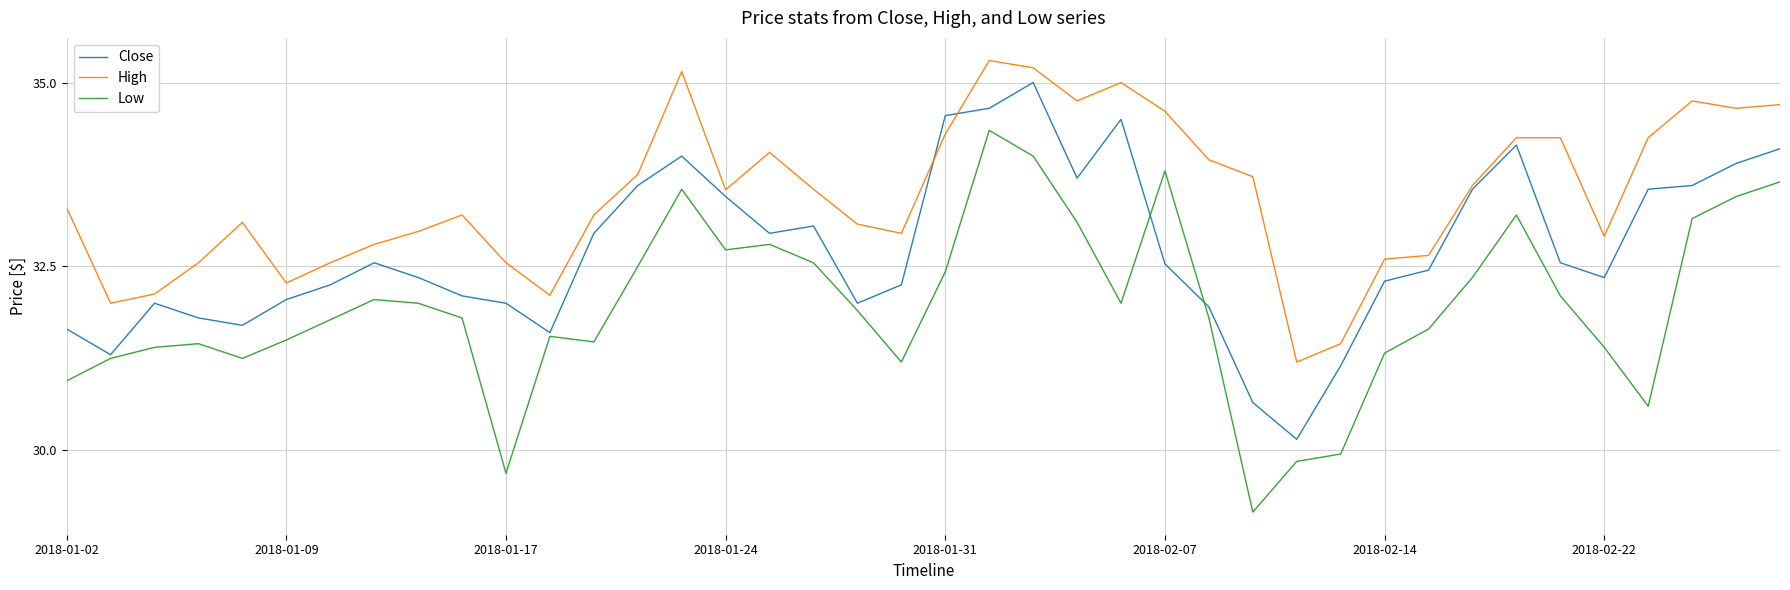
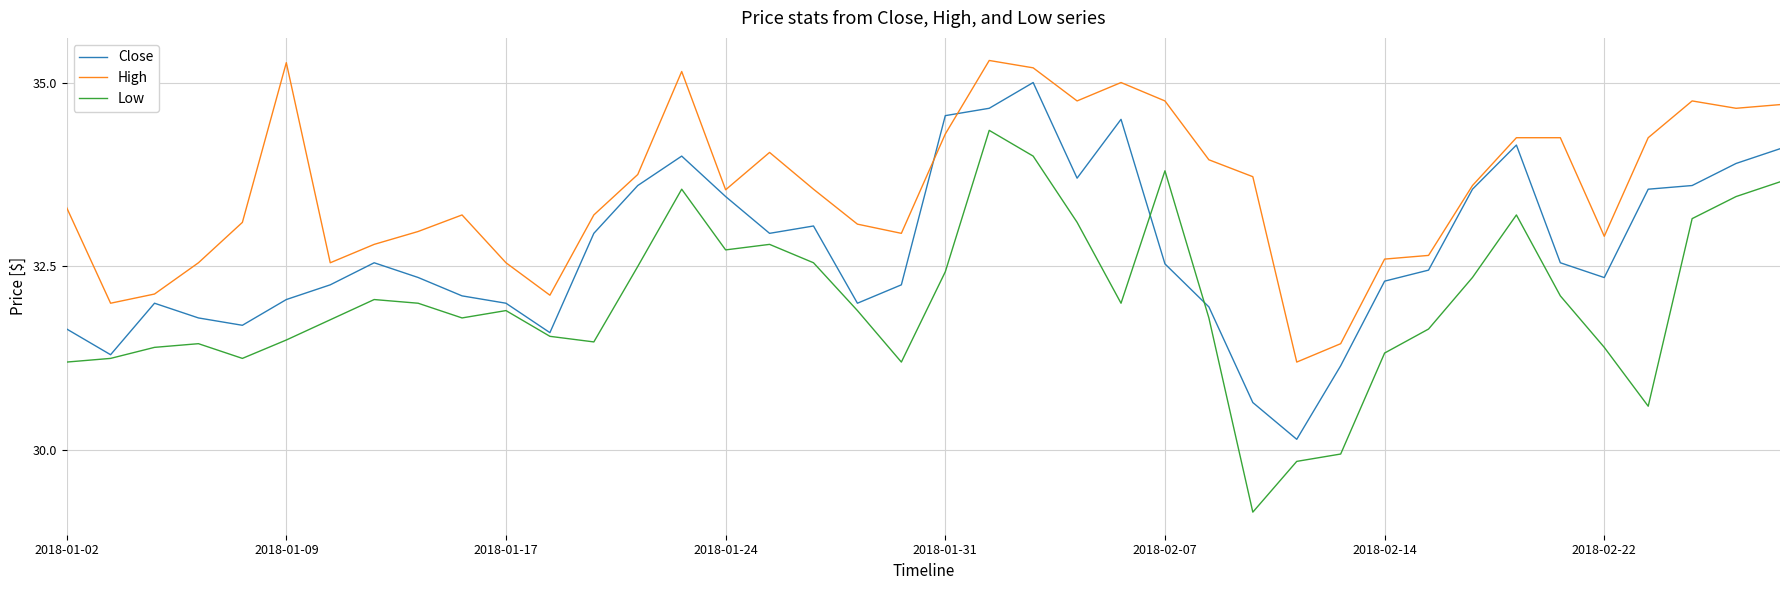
  {
    "Close": {
      "2018-01-02": 31.6,
      "2018-01-09": 32.0,
      "2018-01-17": 32.0,
      "2018-01-24": 33.5,
      "2018-01-31": 34.5,
      "2018-02-07": 32.5,
      "2018-02-14": 32.3,
      "2018-02-22": 32.3
    },
    "High": {
      "2018-01-02": 33.3,
-     "2018-01-09": 32.3,
+     "2018-01-09": 35.3,
      "2018-01-17": 32.5,
      "2018-01-24": 33.5,
      "2018-01-31": 34.3,
-     "2018-02-07": 34.6,
+     "2018-02-07": 34.8,
      "2018-02-14": 32.6,
      "2018-02-22": 32.9
    },
    "Low": {
-     "2018-01-02": 30.9,
+     "2018-01-02": 31.2,
      "2018-01-09": 31.5,
-     "2018-01-17": 29.7,
+     "2018-01-17": 31.9,
      "2018-01-24": 32.7,
      "2018-01-31": 32.4,
      "2018-02-07": 33.8,
      "2018-02-14": 31.3,
      "2018-02-22": 31.4
    }
  }
